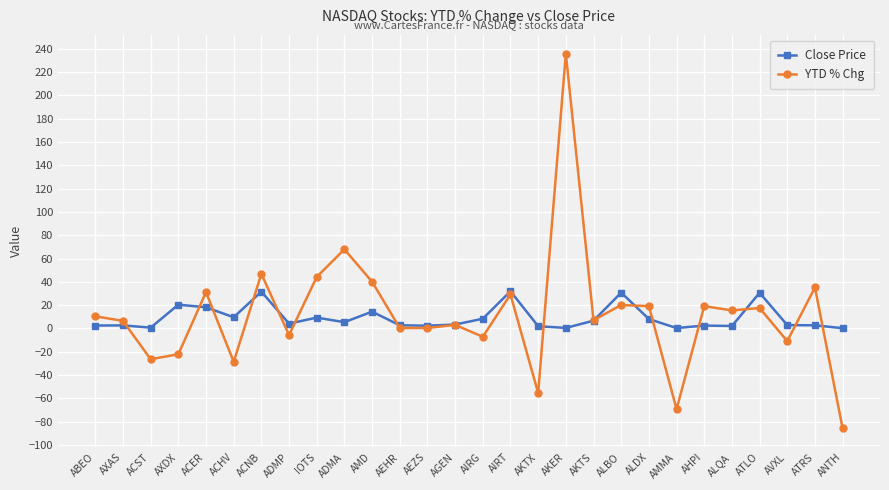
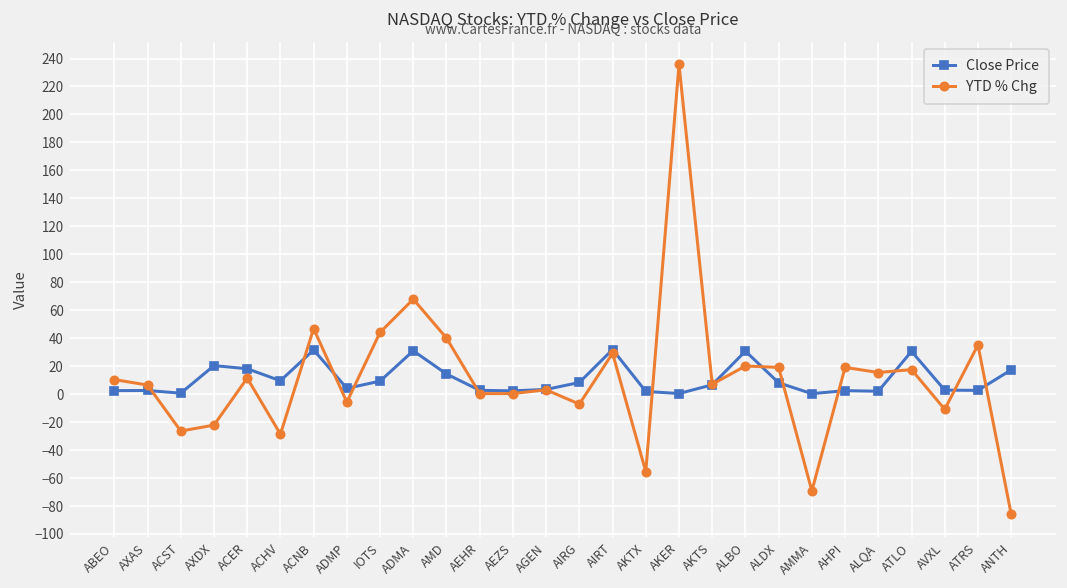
  {
    "Close Price": {
      "ABEO": 3,
      "AXAS": 3,
      "ACST": 1,
      "AXDX": 20,
      "ACER": 18,
      "ACHV": 10,
      "ACNB": 32,
      "ADMP": 4,
      "IOTS": 9,
-     "ADMA": 5,
+     "ADMA": 31,
      "AMD": 14,
      "AEHR": 3,
      "AIRG": 8,
      "AIRT": 32,
      "AKTX": 2,
      "AKER": 0,
      "ALBO": 31,
      "ALDX": 8,
      "AMMA": 0,
      "AHPI": 2,
      "ALQA": 2,
      "ATLO": 31,
      "AVXL": 3,
      "ATRS": 3,
-     "ANTH": 0
+     "ANTH": 17
    },
    "YTD % Chg": {
      "ABEO": 10,
      "AXAS": 7,
      "ACST": -26,
      "AXDX": -22,
-     "ACER": 31,
+     "ACER": 11,
      "ACHV": -29,
      "ACNB": 47,
      "ADMP": -6,
      "IOTS": 44,
      "ADMA": 68,
      "AMD": 40,
      "AEHR": 0,
      "AIRG": -7,
      "AIRT": 29,
      "AKTX": -55,
      "AKER": 236,
      "ALBO": 20,
      "ALDX": 19,
      "AMMA": -69,
      "AHPI": 19,
      "ALQA": 15,
      "ATLO": 18,
      "AVXL": -11,
      "ATRS": 35,
      "ANTH": -86
    }
  }
